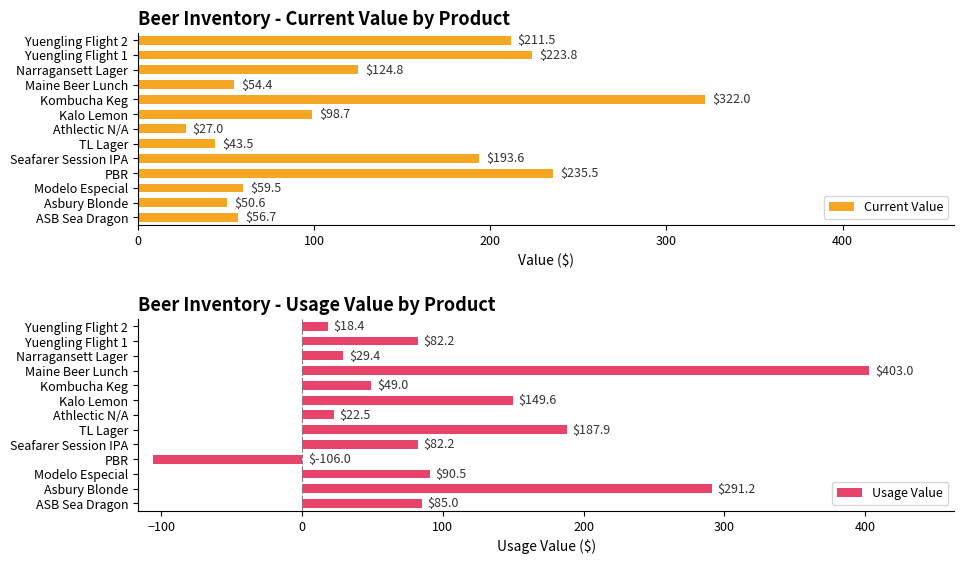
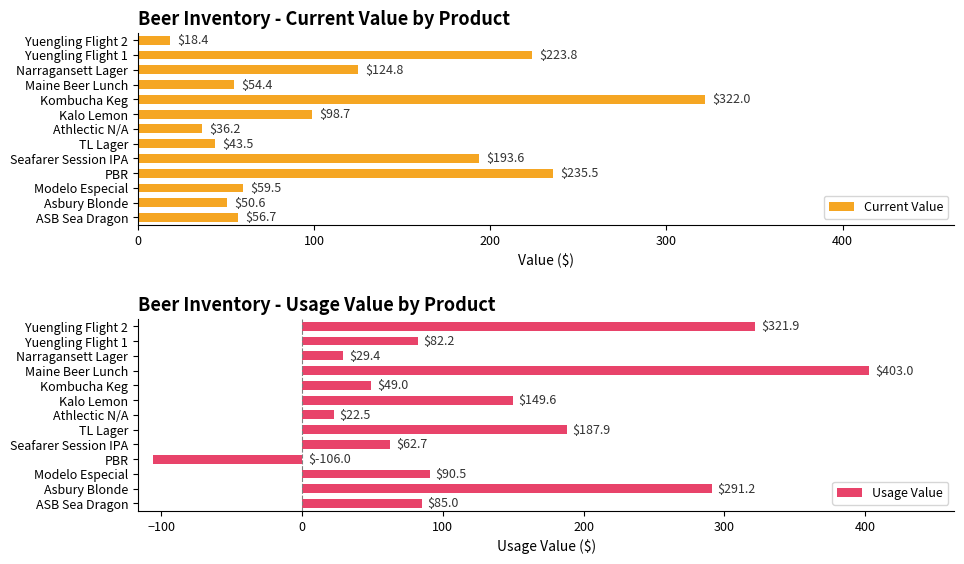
  {
    "Beer Inventory - Current Value by Product": {
-     "Yuengling Flight 2": "$211.5",
+     "Yuengling Flight 2": "$18.4",
      "Yuengling Flight 1": "$223.8",
      "Narragansett Lager": "$124.8",
      "Maine Beer Lunch": "$54.4",
      "Kombucha Keg": "$322.0",
      "Kalo Lemon": "$98.7",
-     "Athlectic N/A": "$27.0",
+     "Athlectic N/A": "$36.2",
      "TL Lager": "$43.5",
      "Seafarer Session IPA": "$193.6",
      "PBR": "$235.5",
      "Modelo Especial": "$59.5",
      "Asbury Blonde": "$50.6",
      "ASB Sea Dragon": "$56.7"
    },
    "Beer Inventory - Usage Value by Product": {
-     "Yuengling Flight 2": "$18.4",
+     "Yuengling Flight 2": "$321.9",
      "Yuengling Flight 1": "$82.2",
      "Narragansett Lager": "$29.4",
      "Maine Beer Lunch": "$403.0",
      "Kombucha Keg": "$49.0",
      "Kalo Lemon": "$149.6",
      "Athlectic N/A": "$22.5",
      "TL Lager": "$187.9",
-     "Seafarer Session IPA": "$82.2",
+     "Seafarer Session IPA": "$62.7",
      "Modelo Especial": "$90.5",
      "Asbury Blonde": "$291.2",
      "ASB Sea Dragon": "$85.0"
    }
  }
